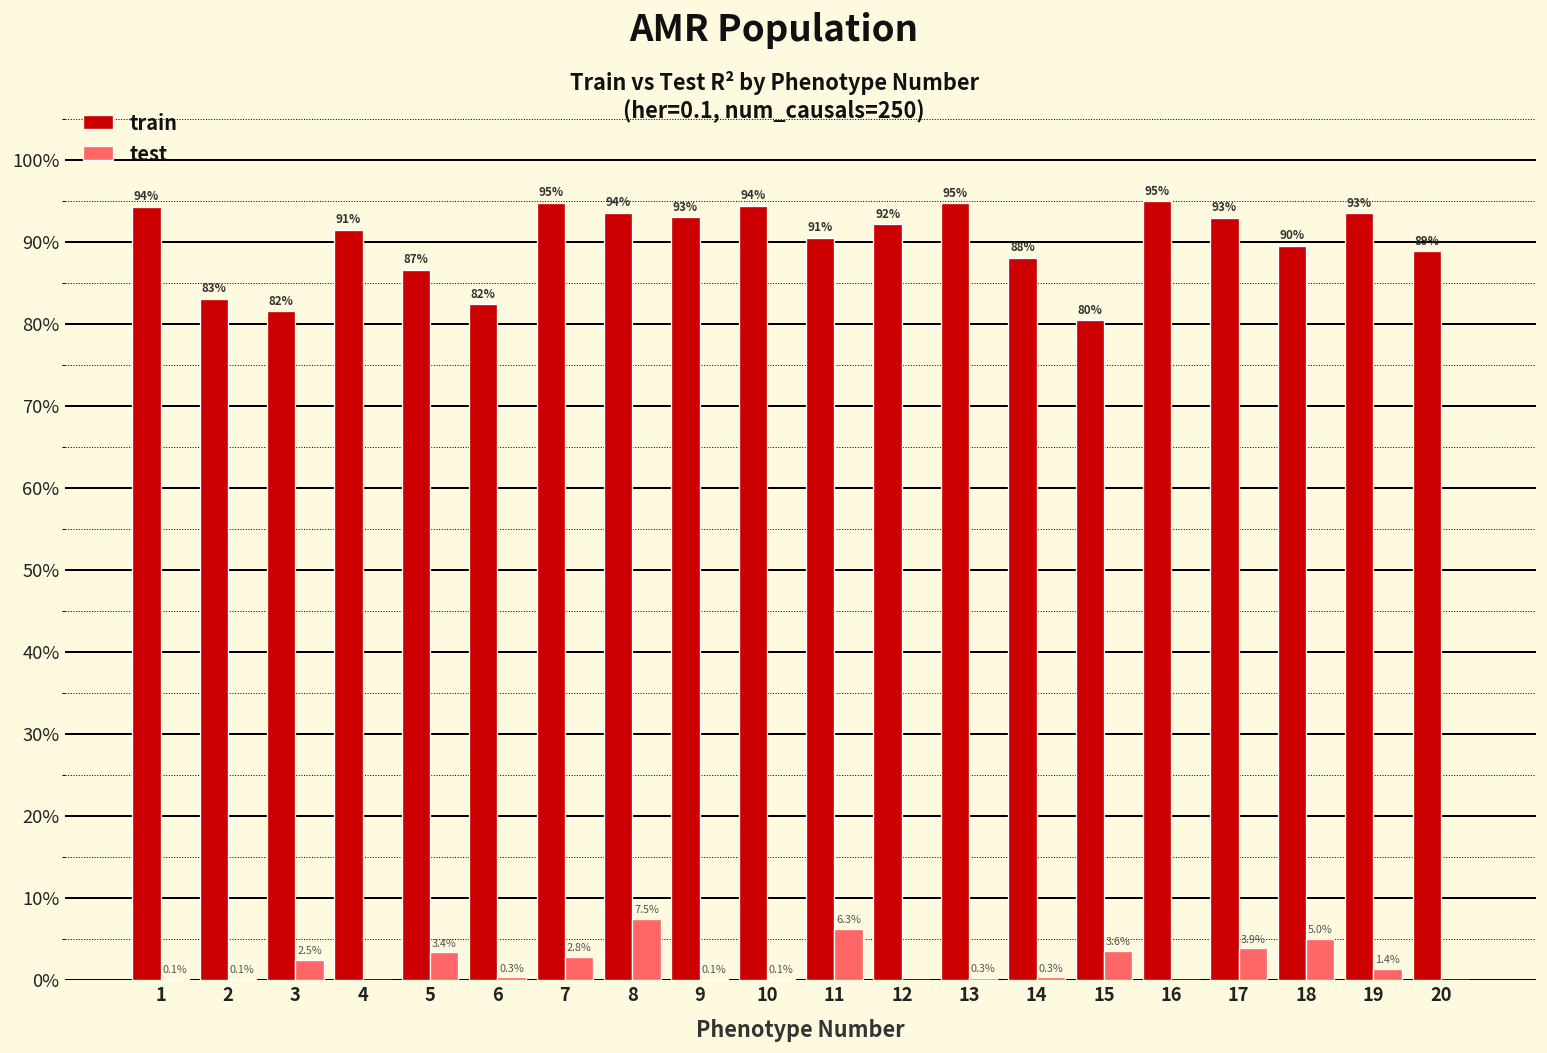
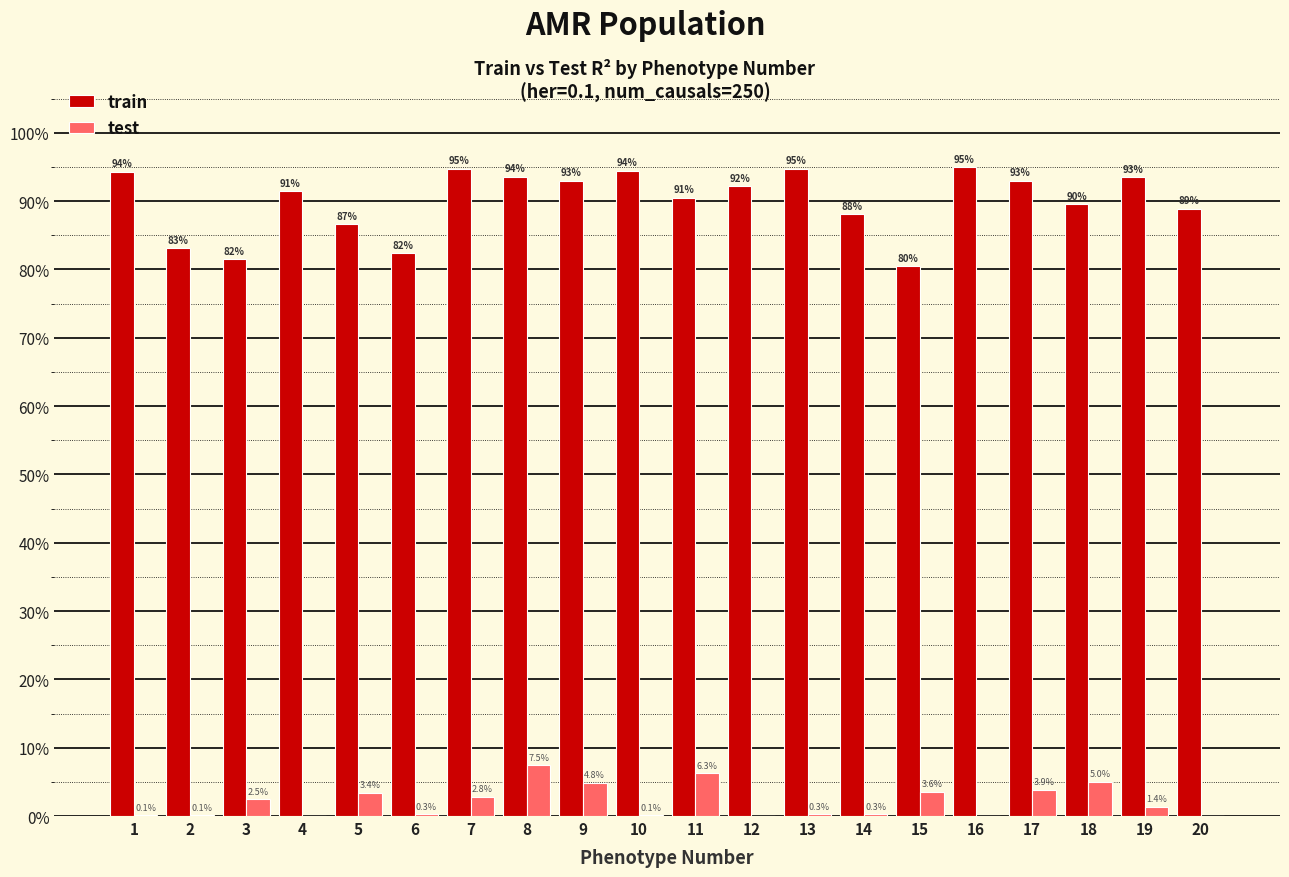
  {
    "train": {
      "1": "94%",
      "2": "83%",
      "3": "82%",
      "4": "91%",
      "5": "87%",
      "6": "82%",
      "7": "95%",
      "8": "94%",
      "9": "93%",
      "10": "94%",
      "11": "91%",
      "12": "92%",
      "13": "95%",
      "14": "88%",
      "15": "80%",
      "16": "95%",
      "17": "93%",
      "18": "90%",
      "19": "93%",
      "20": "89%"
    },
    "test": {
      "1": "0.1%",
      "2": "0.1%",
      "3": "2.5%",
      "5": "3.4%",
      "6": "0.3%",
      "7": "2.8%",
      "8": "7.5%",
-     "9": "0.1%",
+     "9": "4.8%",
      "10": "0.1%",
      "11": "6.3%",
      "13": "0.3%",
      "14": "0.3%",
      "15": "3.6%",
      "17": "3.9%",
      "18": "5.0%",
      "19": "1.4%"
    }
  }
